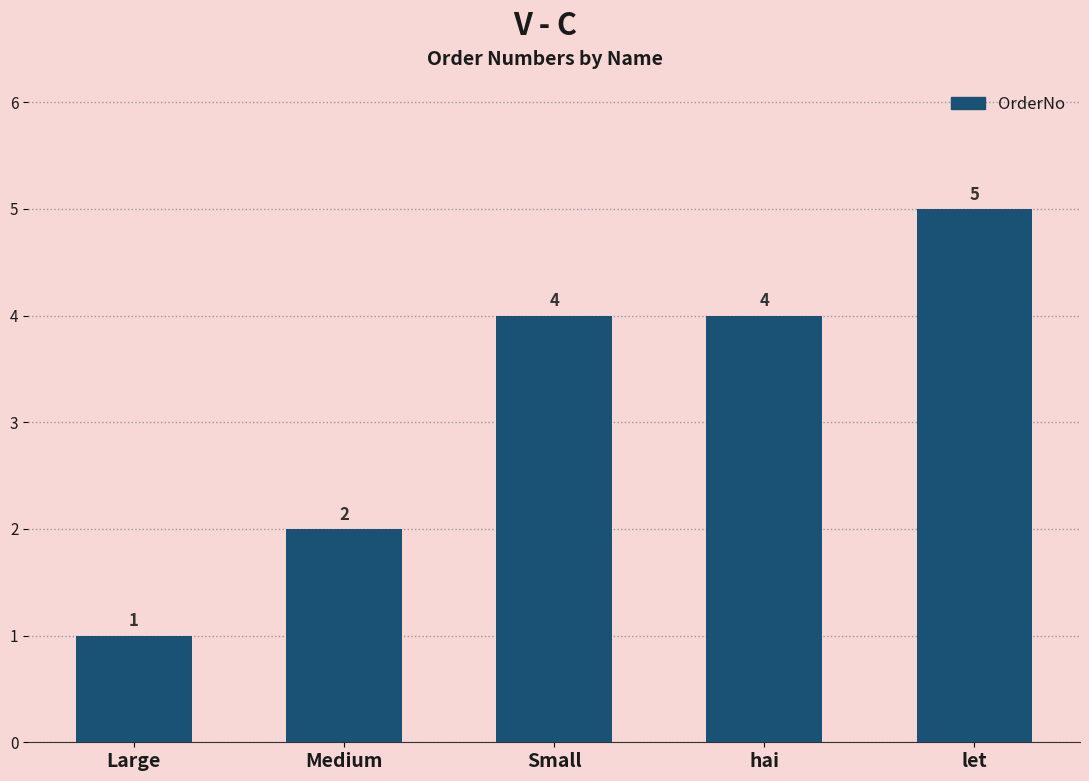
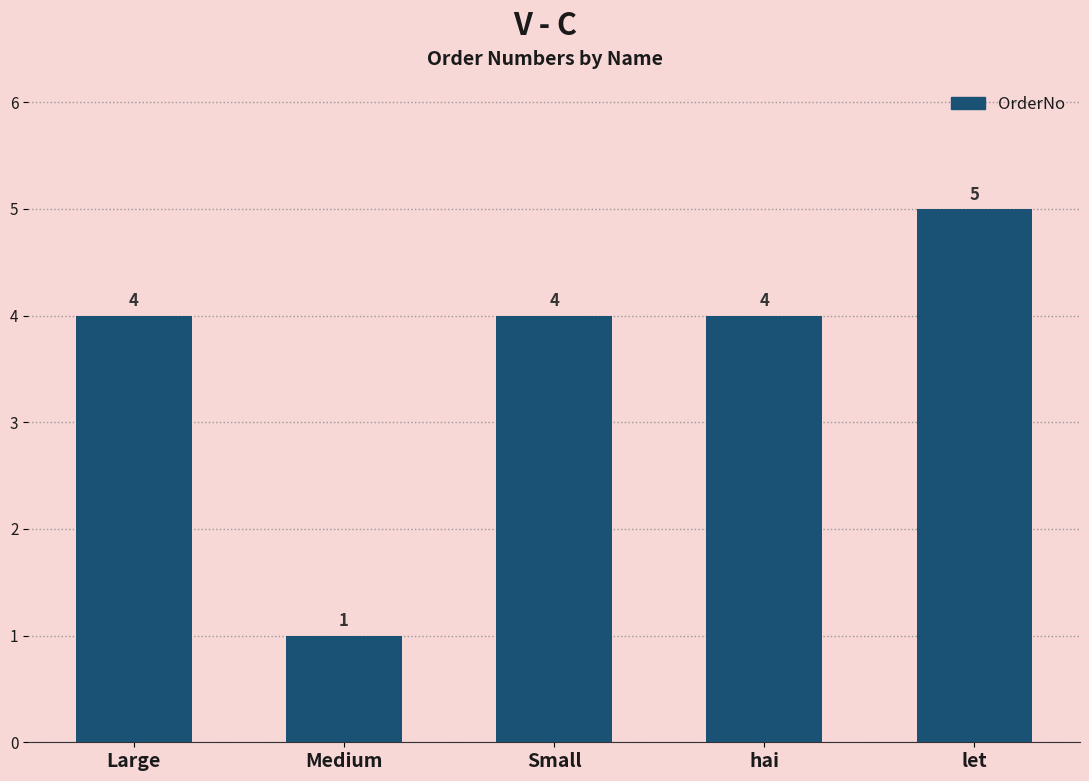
  {
-   "Large": 1,
-   "Medium": 2,
+   "Large": 4,
+   "Medium": 1,
    "Small": 4,
    "hai": 4,
    "let": 5
  }
